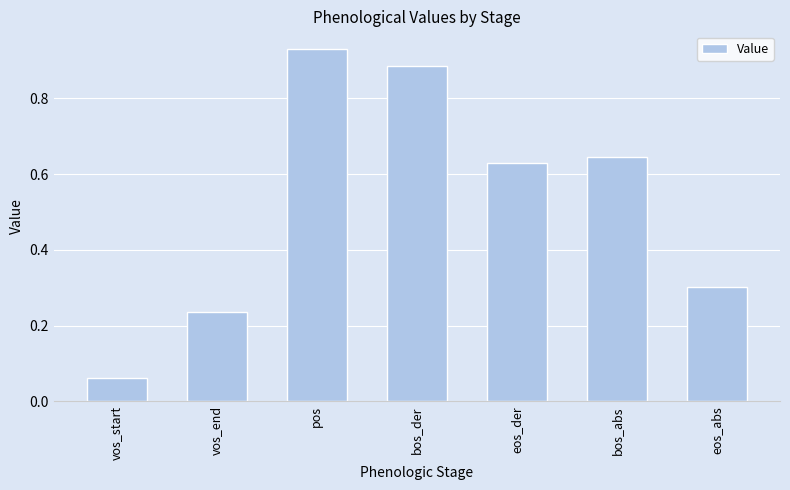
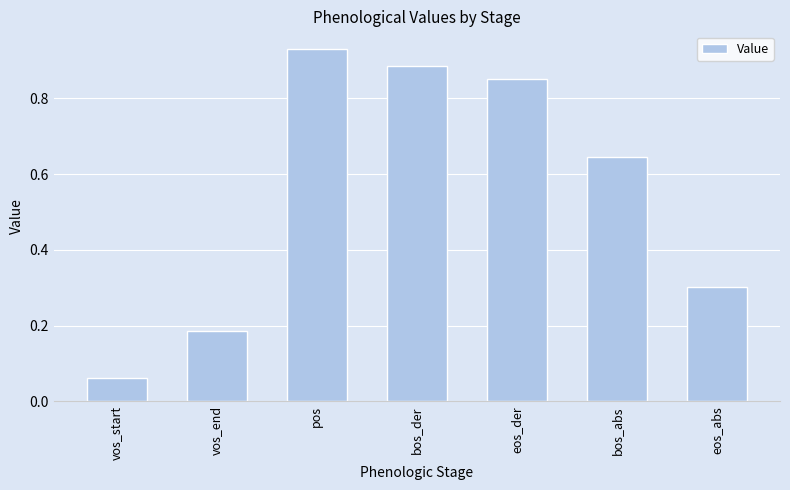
  {
    "vos_start": 0.06,
-   "vos_end": 0.24,
+   "vos_end": 0.19,
    "pos": 0.93,
    "bos_der": 0.89,
-   "eos_der": 0.63,
+   "eos_der": 0.85,
    "bos_abs": 0.65,
    "eos_abs": 0.30
  }
